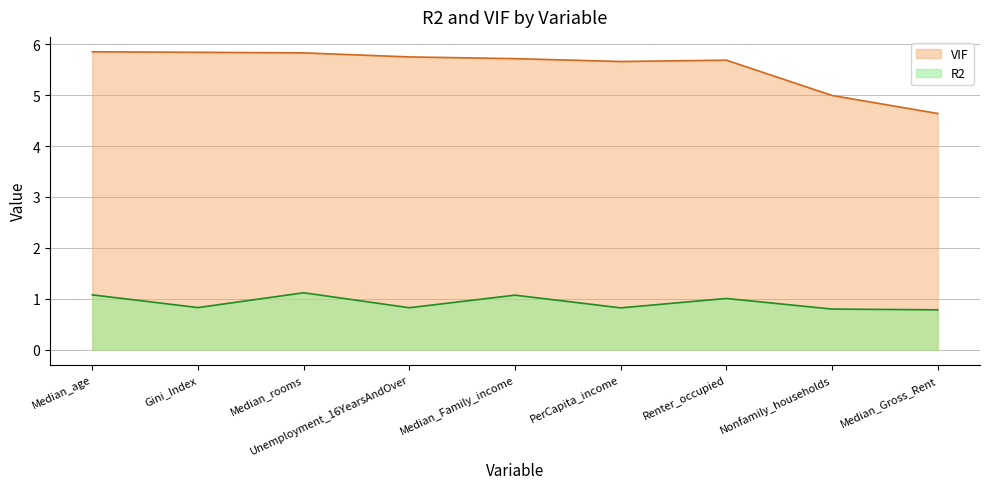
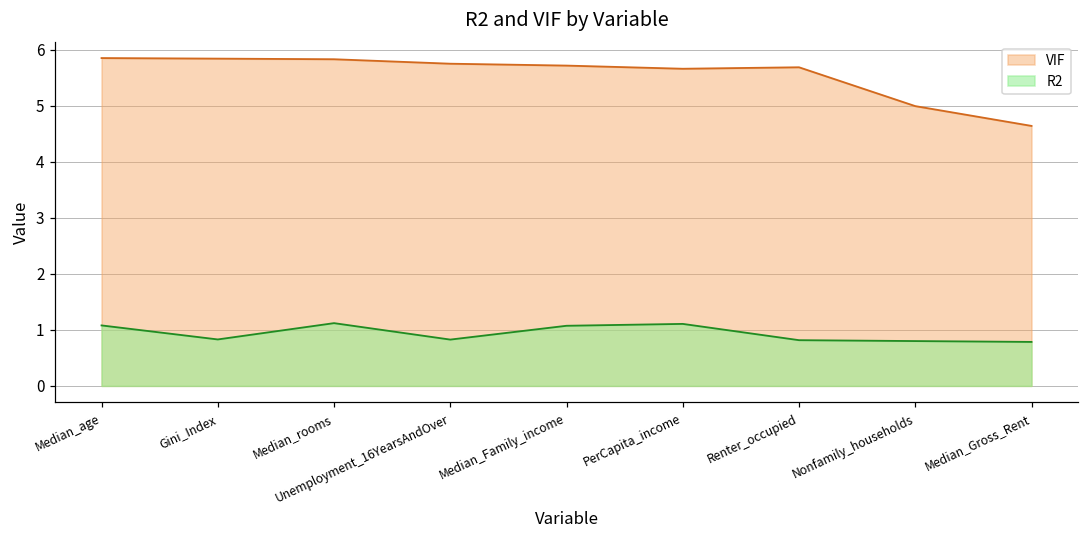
  {
    "VIF": {
      "Median_age": 5.8,
      "Gini_Index": 5.8,
      "Median_rooms": 5.8,
      "Unemployment_16YearsAndOver": 5.7,
      "Median_Family_income": 5.7,
      "PerCapita_income": 5.7,
      "Renter_occupied": 5.7,
      "Nonfamily_households": 5.0,
      "Median_Gross_Rent": 4.6
    },
    "R2": {
      "Median_age": 1.1,
      "Gini_Index": 0.8,
      "Median_rooms": 1.1,
      "Unemployment_16YearsAndOver": 0.8,
      "Median_Family_income": 1.1,
-     "PerCapita_income": 0.8,
-     "Renter_occupied": 1.0,
+     "PerCapita_income": 1.1,
+     "Renter_occupied": 0.8,
      "Nonfamily_households": 0.8,
      "Median_Gross_Rent": 0.8
    }
  }
